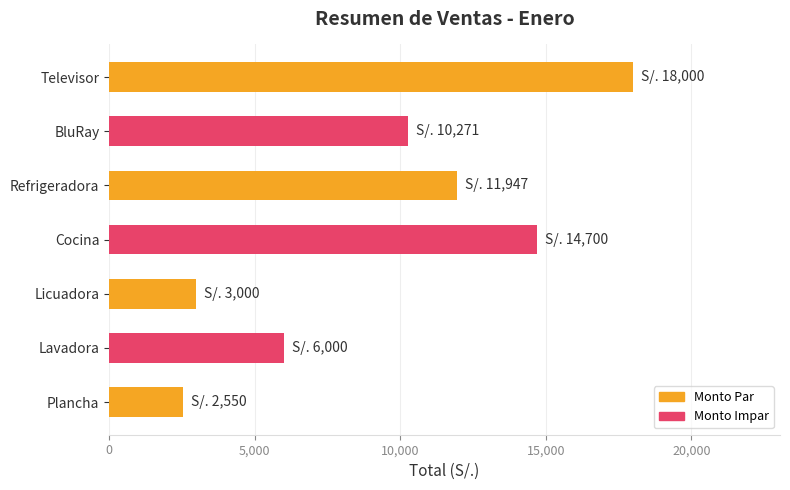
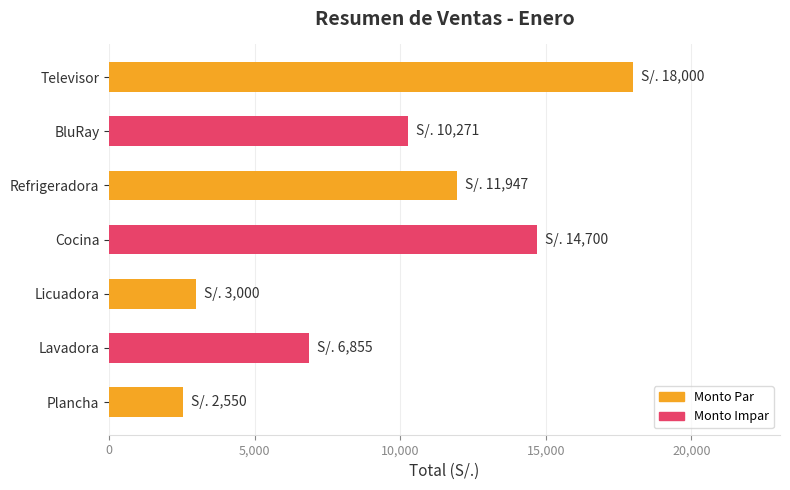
  {
    "Televisor": "18,000",
    "BluRay": "10,271",
    "Refrigeradora": "11,947",
    "Cocina": "14,700",
    "Licuadora": "3,000",
-   "Lavadora": "6,000",
+   "Lavadora": "6,855",
    "Plancha": "2,550"
  }
